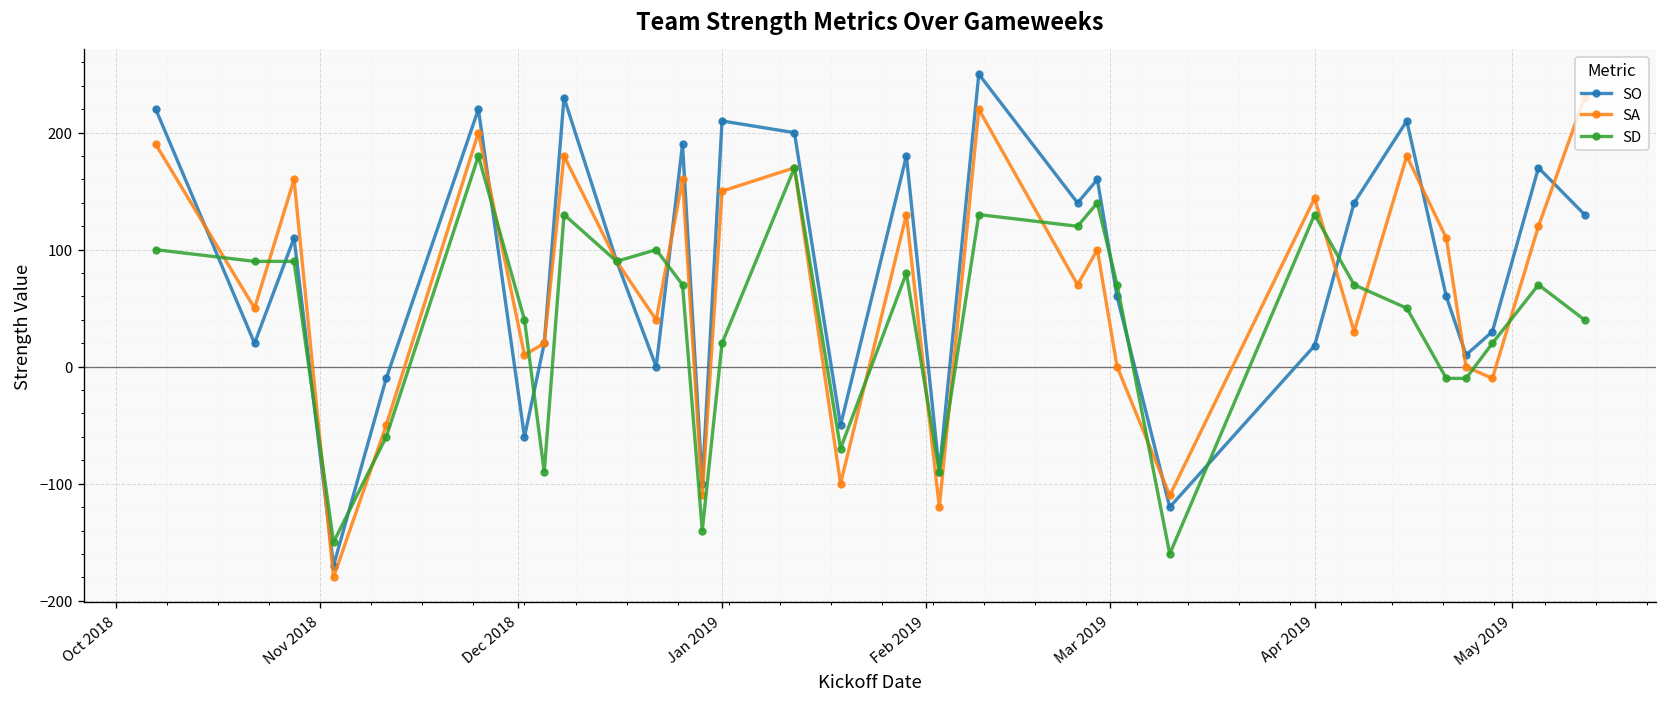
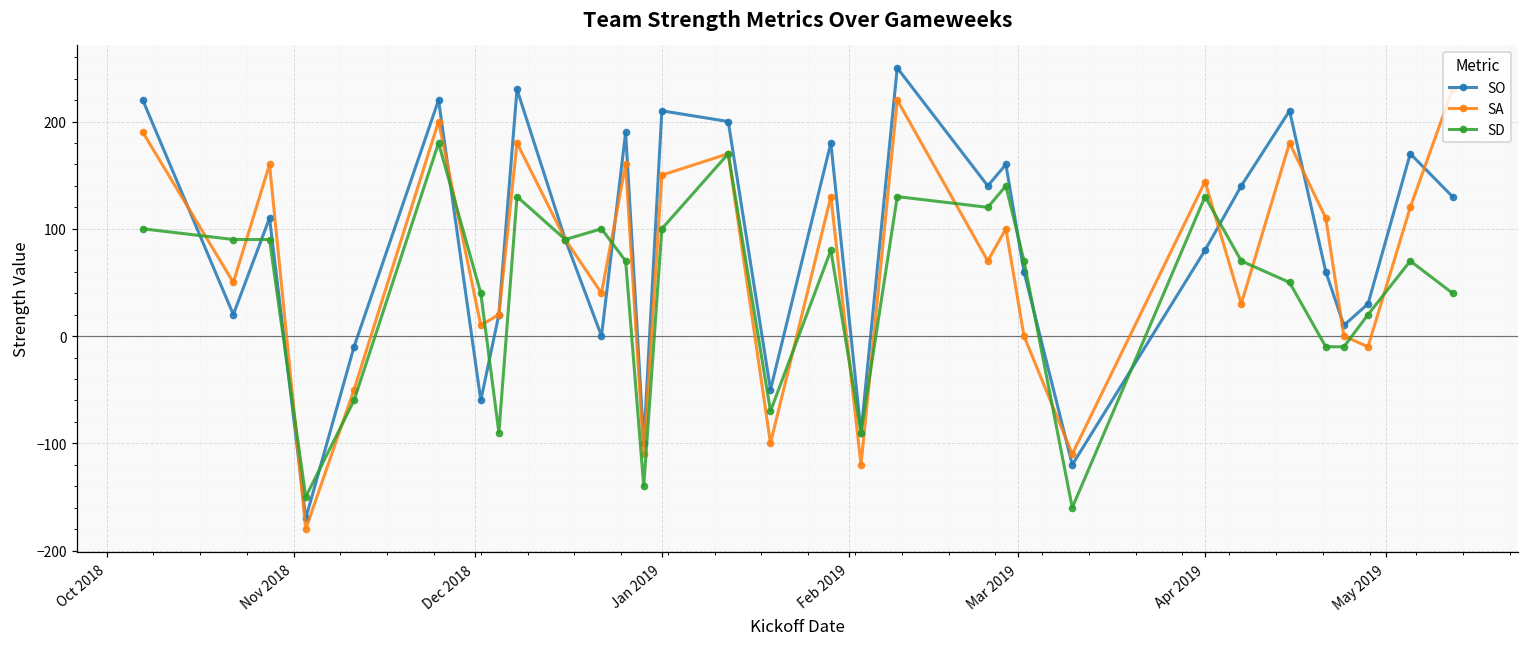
  {
    "SO": {
      "Jan 2019": 210,
-     "Apr 2019": 20
+     "Apr 2019": 80
    },
    "SA": {
      "Jan 2019": 150,
      "Apr 2019": 140
    },
    "SD": {
-     "Jan 2019": 20,
+     "Jan 2019": 100,
      "Apr 2019": 130
    }
  }
